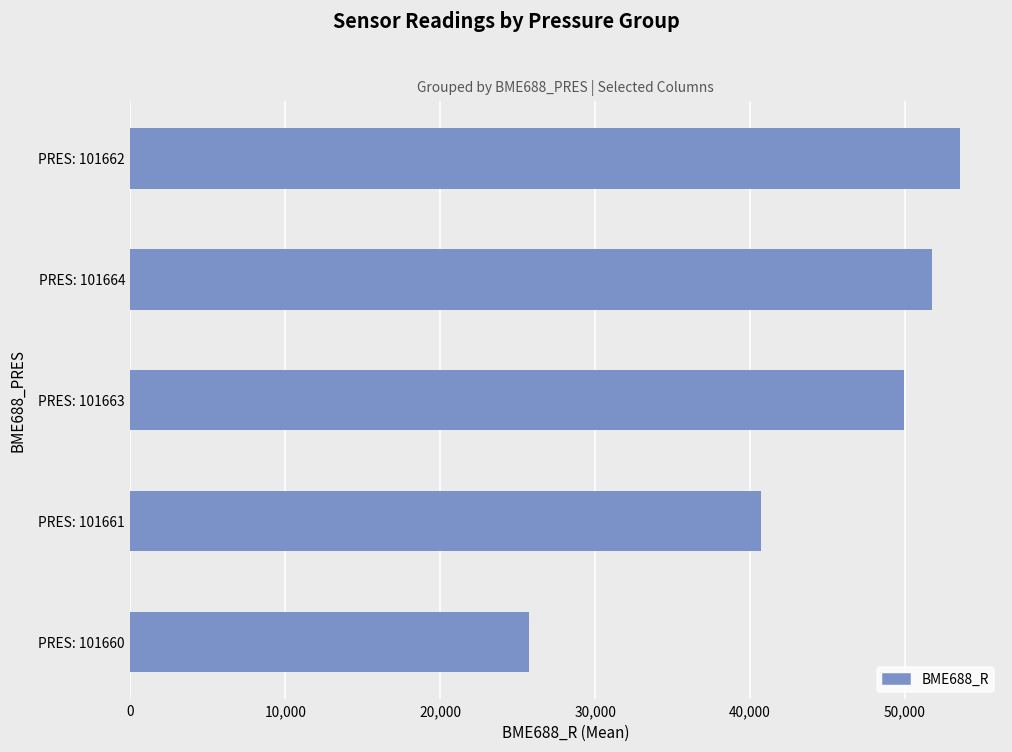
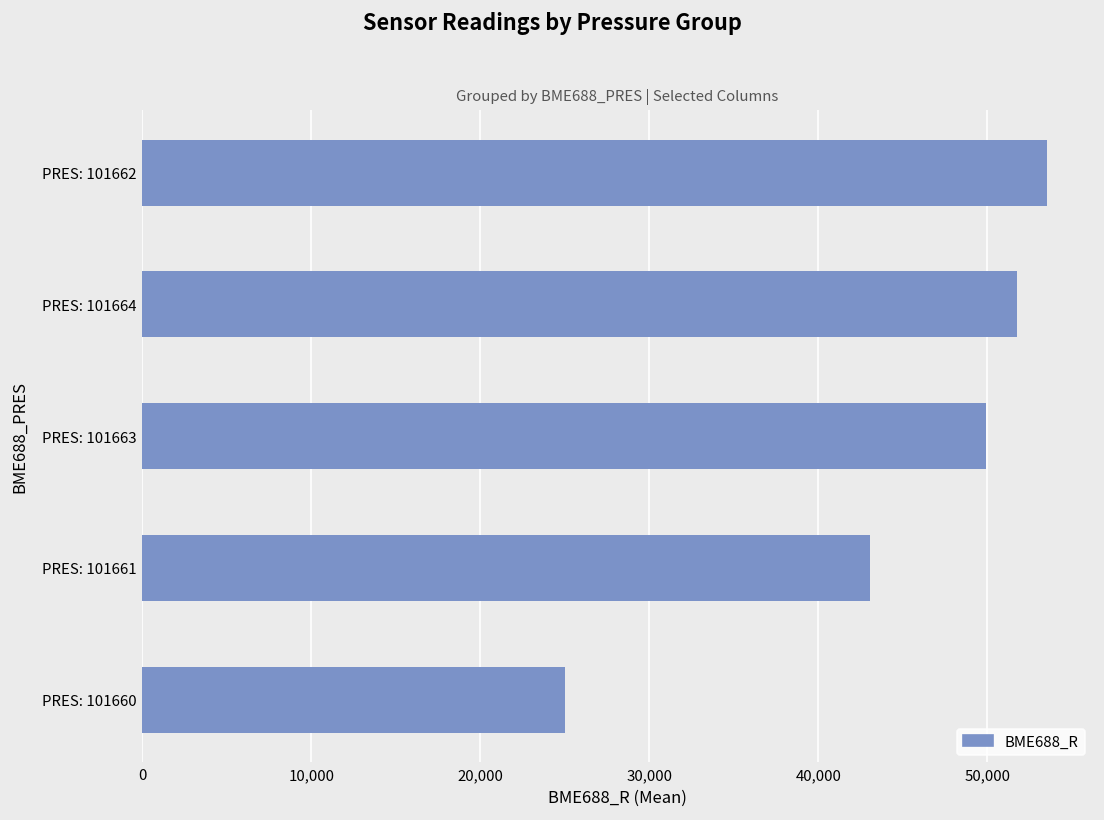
  {
    "PRES: 101662": "53,500",
    "PRES: 101664": "51,800",
    "PRES: 101663": "49,900",
-   "PRES: 101661": "40,700",
-   "PRES: 101660": "25,700"
+   "PRES: 101661": "43,100",
+   "PRES: 101660": "25,000"
  }
